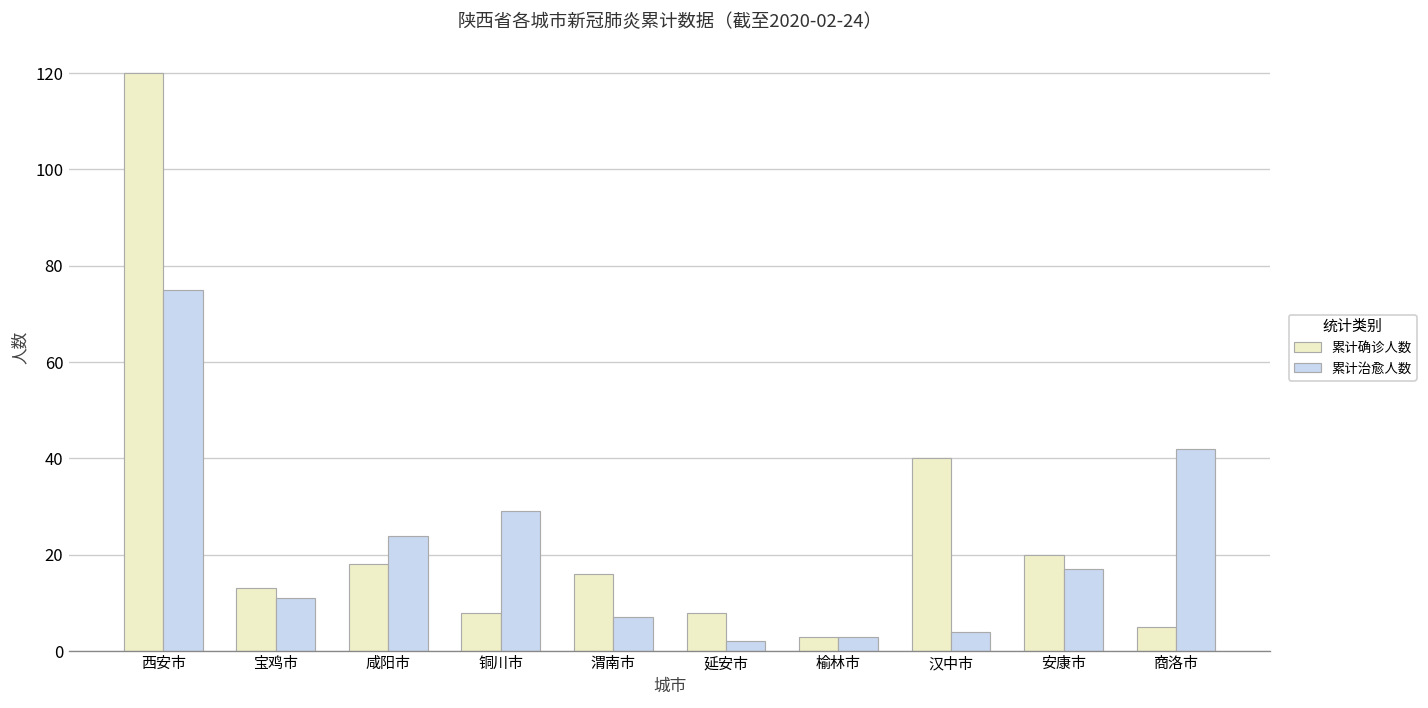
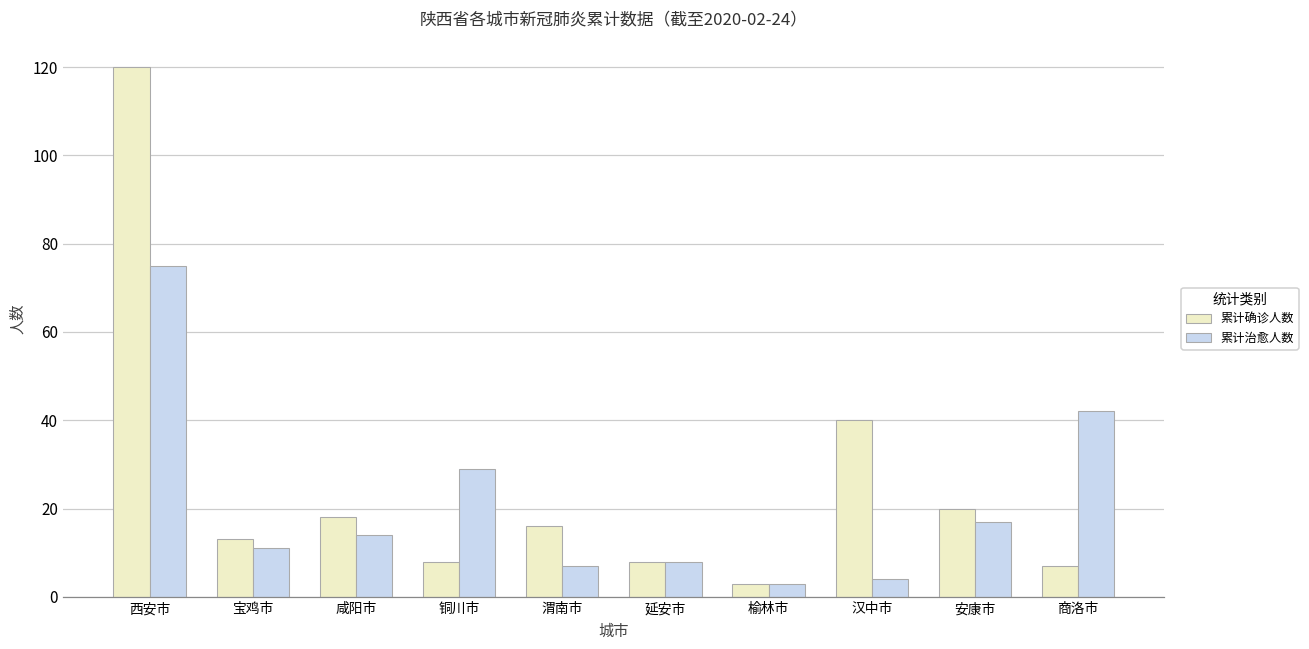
  {
    "累计确诊人数": {
      "西安市": 120,
      "宝鸡市": 13,
      "咸阳市": 18,
      "铜川市": 8,
      "渭南市": 16,
      "延安市": 8,
      "榆林市": 3,
      "汉中市": 40,
      "安康市": 20,
-     "商洛市": 5
+     "商洛市": 7
    },
    "累计治愈人数": {
      "西安市": 75,
      "宝鸡市": 11,
-     "咸阳市": 24,
+     "咸阳市": 14,
      "铜川市": 29,
      "渭南市": 7,
-     "延安市": 2,
+     "延安市": 8,
      "榆林市": 3,
      "汉中市": 4,
      "安康市": 17,
      "商洛市": 42
    }
  }
